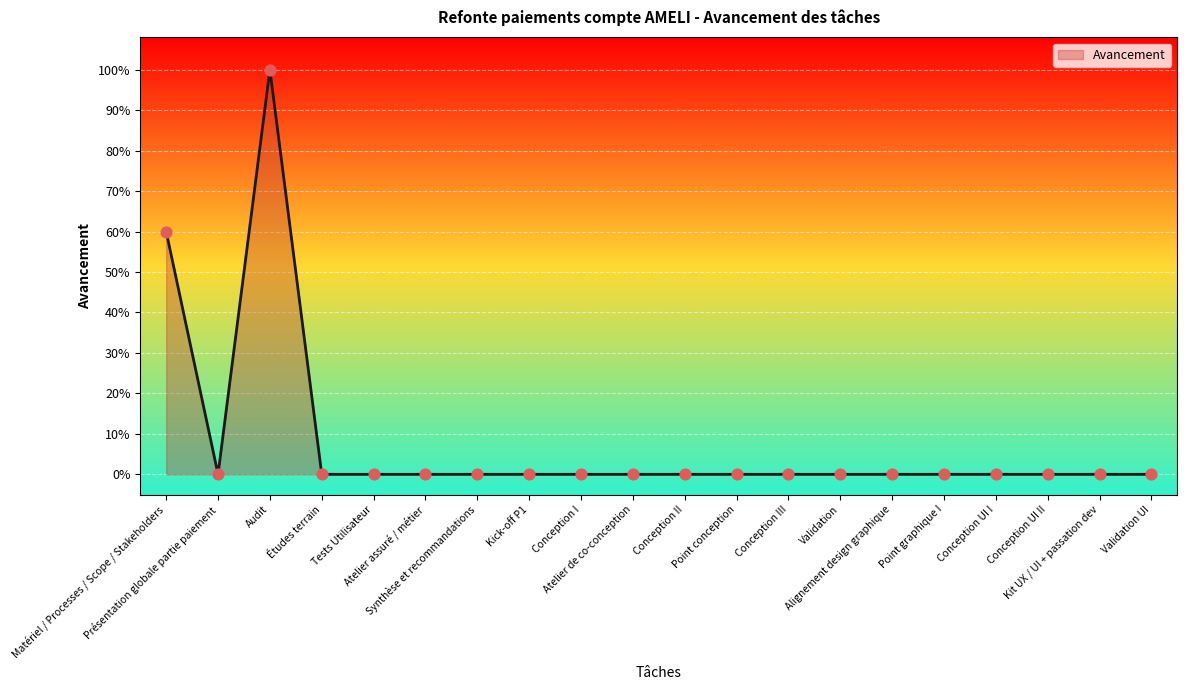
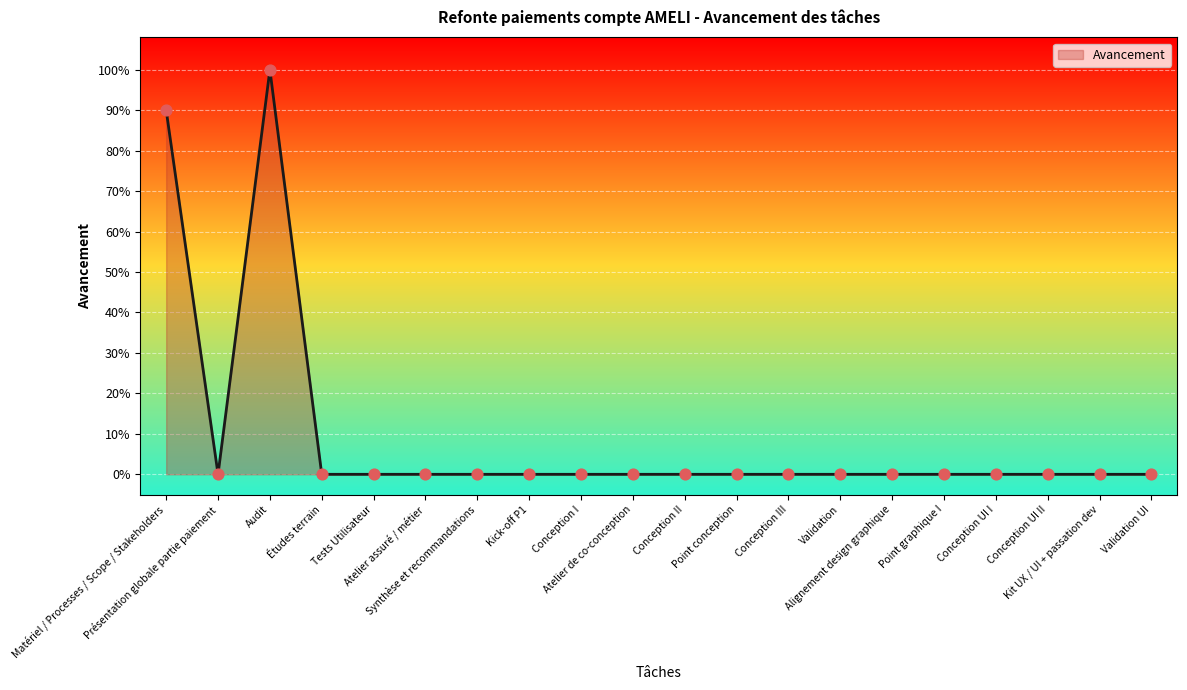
  {
-   "Matériel / Processes / Scope / Stakeholders": "60%",
+   "Matériel / Processes / Scope / Stakeholders": "90%",
    "Présentation globale partie paiement": "0%",
    "Audit": "100%",
    "Études terrain": "0%",
    "Tests Utilisateur": "0%",
    "Atelier assuré / métier": "0%",
    "Synthèse et recommandations": "0%",
    "Kick-off P1": "0%",
    "Conception I": "0%",
    "Atelier de co-conception": "0%",
    "Conception II": "0%",
    "Point conception": "0%",
    "Conception III": "0%",
    "Validation": "0%",
    "Alignement design graphique": "0%",
    "Point graphique I": "0%",
    "Conception UI I": "0%",
    "Conception UI II": "0%",
    "Kit UX / UI + passation dev": "0%",
    "Validation UI": "0%"
  }
